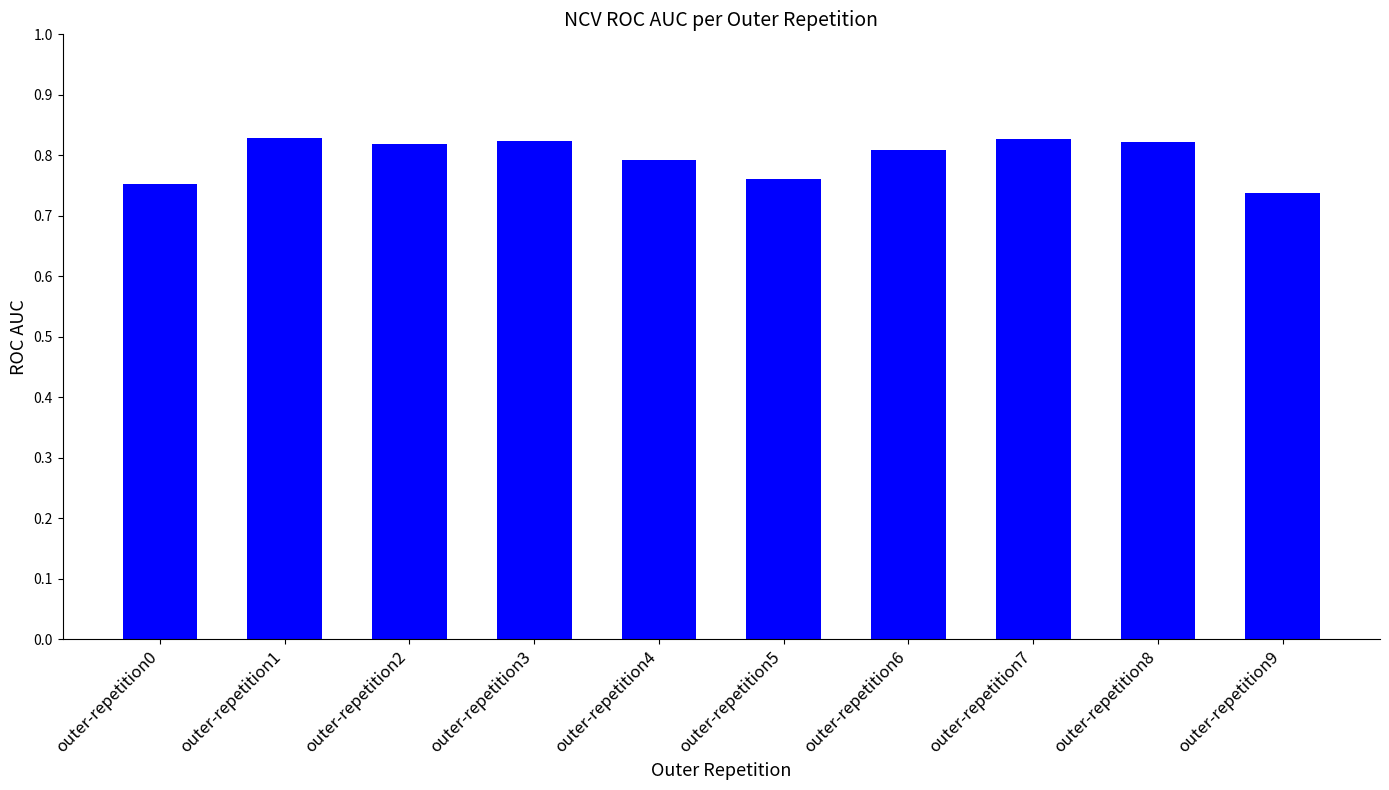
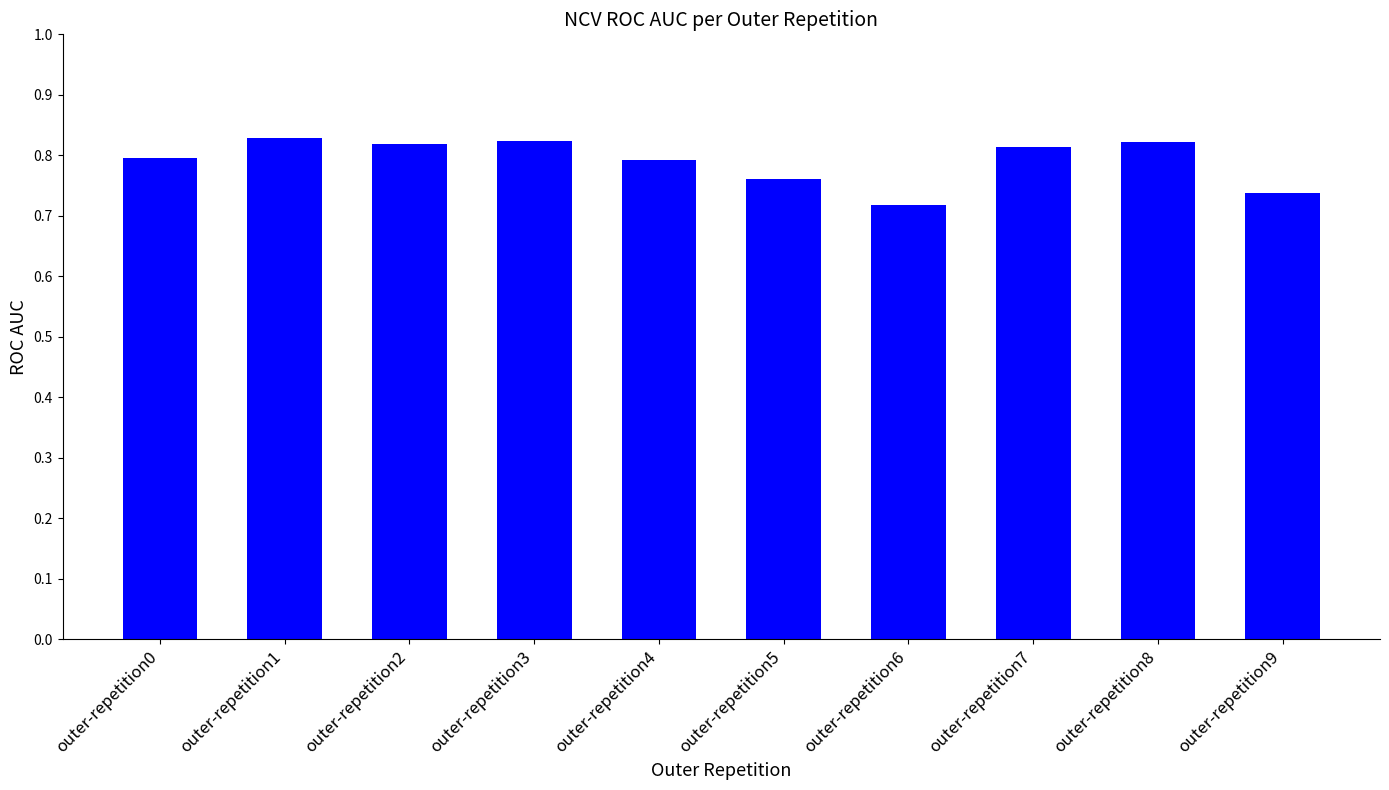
  {
-   "outer-repetition0": 0.75,
+   "outer-repetition0": 0.80,
    "outer-repetition1": 0.83,
    "outer-repetition2": 0.82,
    "outer-repetition3": 0.82,
    "outer-repetition4": 0.79,
    "outer-repetition5": 0.76,
-   "outer-repetition6": 0.81,
-   "outer-repetition7": 0.83,
+   "outer-repetition6": 0.72,
+   "outer-repetition7": 0.81,
    "outer-repetition8": 0.82,
    "outer-repetition9": 0.74
  }
